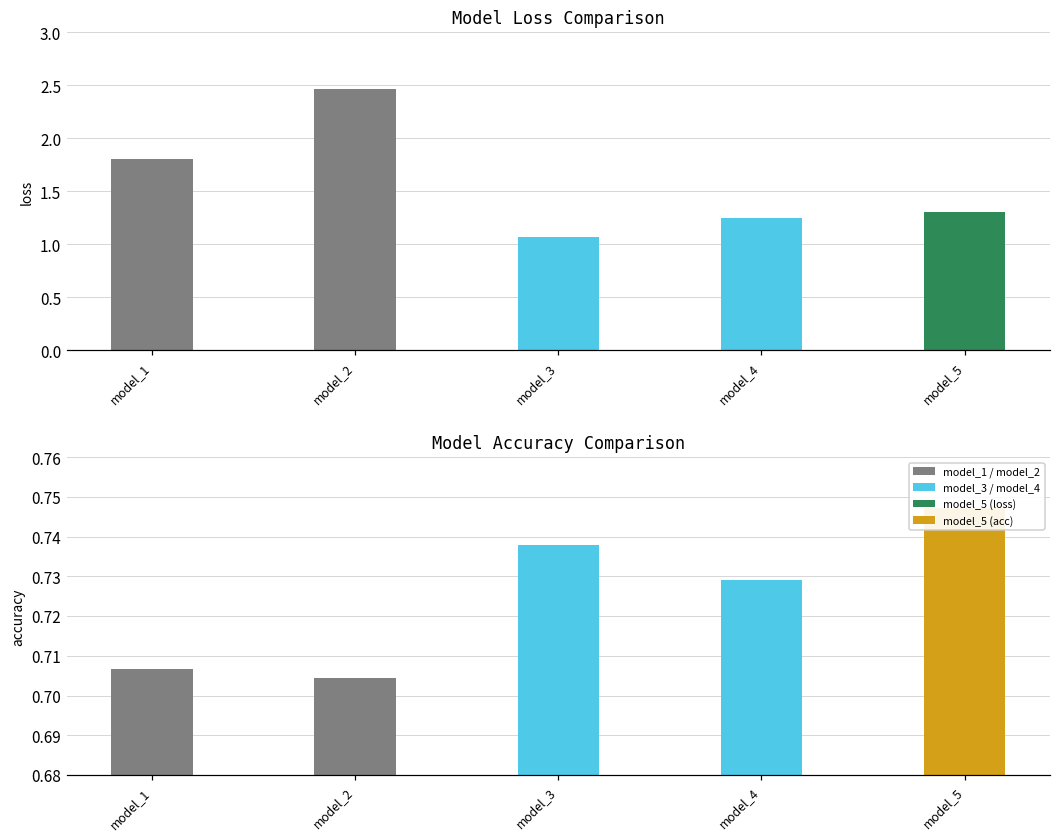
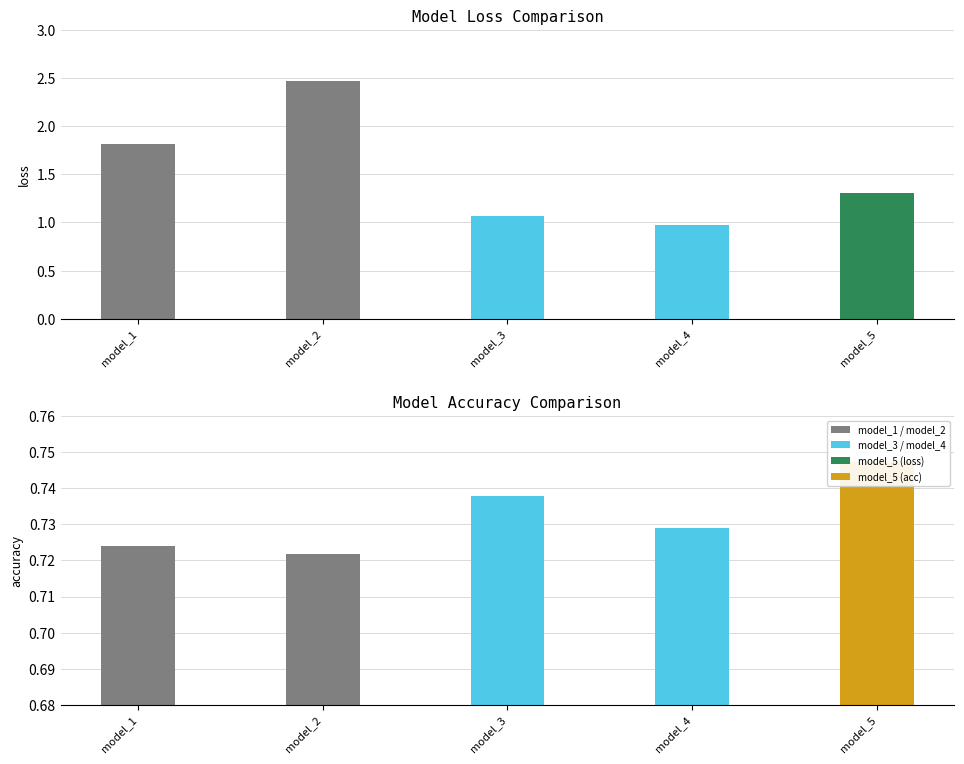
  {
    "Model Loss Comparison": {
      "model_1": 1.8,
      "model_2": 2.5,
      "model_3": 1.1,
-     "model_4": 1.2,
+     "model_4": 1.0,
      "model_5": 1.3
    },
    "Model Accuracy Comparison": {
-     "model_1": 0.707,
-     "model_2": 0.705,
+     "model_1": 0.724,
+     "model_2": 0.722,
      "model_3": 0.738,
      "model_4": 0.729
    }
  }
